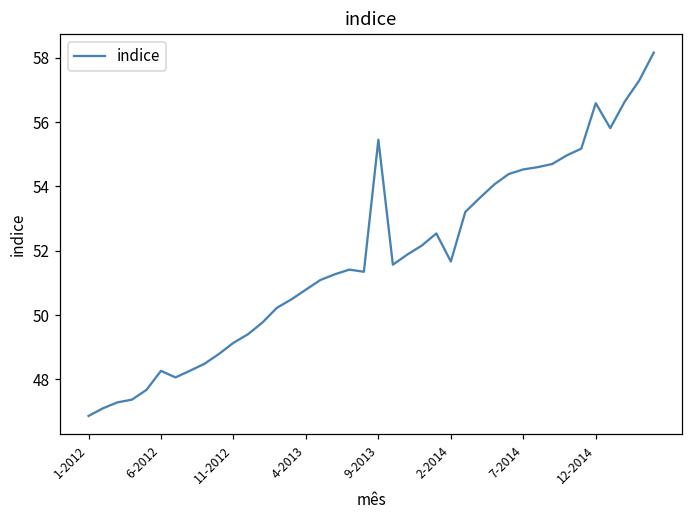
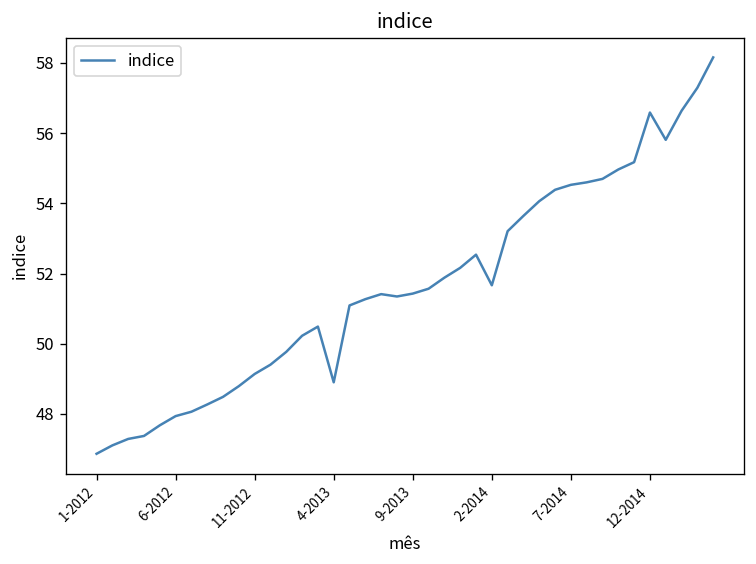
  {
    "1-2012": 46.9,
-   "6-2012": 48.3,
+   "6-2012": 47.9,
    "11-2012": 49.1,
-   "4-2013": 50.8,
-   "9-2013": 55.5,
+   "4-2013": 48.9,
+   "9-2013": 51.4,
    "2-2014": 51.7,
    "7-2014": 54.5,
    "12-2014": 56.6
  }
